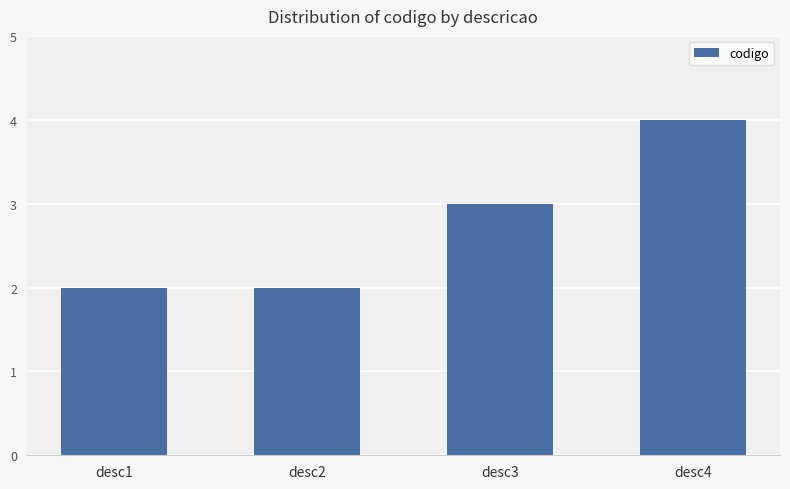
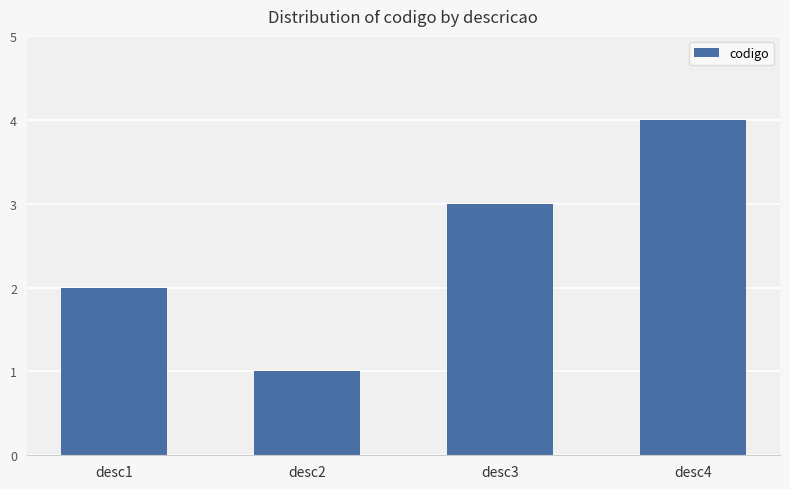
  {
    "desc1": 2,
-   "desc2": 2,
+   "desc2": 1,
    "desc3": 3,
    "desc4": 4
  }
